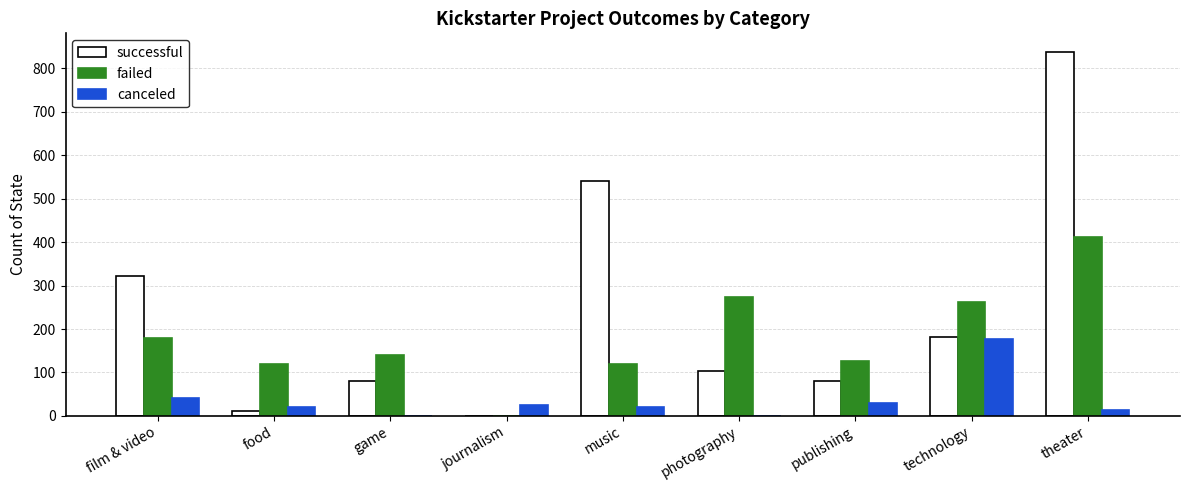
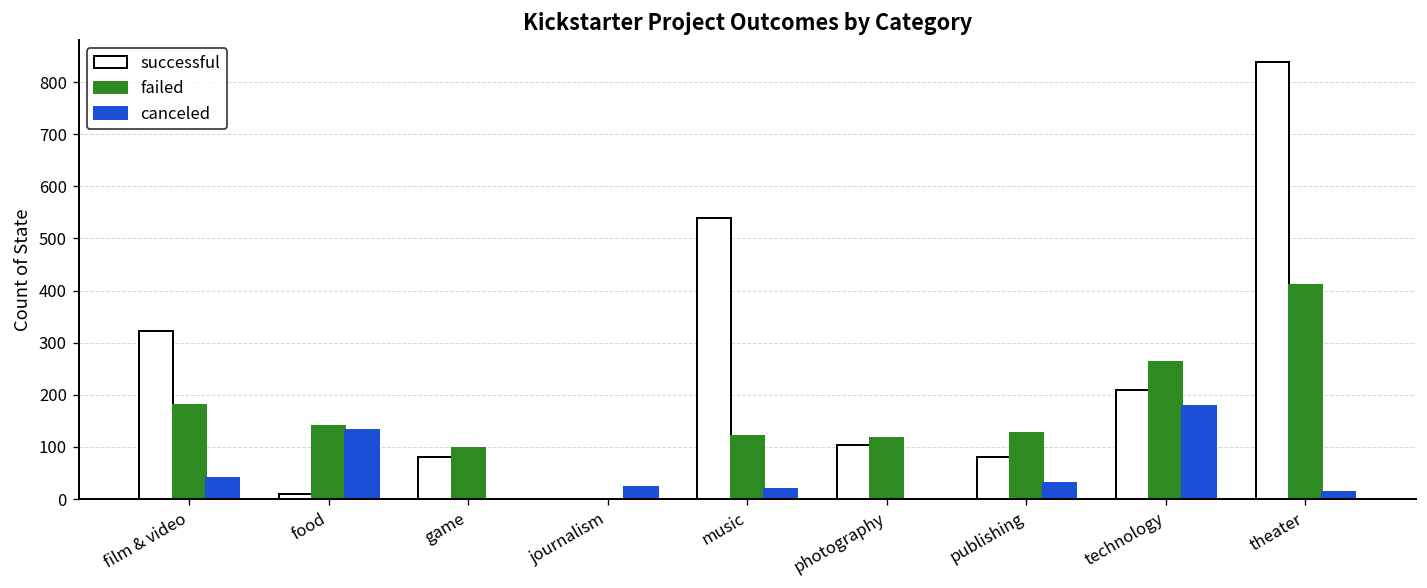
  {
    "successful": {
      "film & video": 320,
      "food": 10,
      "game": 80,
      "journalism": 0,
      "music": 540,
      "photography": 100,
      "publishing": 80,
-     "technology": 180,
+     "technology": 210,
      "theater": 840
    },
    "failed": {
      "film & video": 180,
-     "food": 120,
-     "game": 140,
+     "food": 140,
+     "game": 100,
      "journalism": 0,
      "music": 120,
-     "photography": 270,
+     "photography": 120,
      "publishing": 130,
      "technology": 260,
      "theater": 410
    },
    "canceled": {
      "film & video": 40,
-     "food": 20,
+     "food": 130,
      "game": 0,
      "journalism": 20,
      "music": 20,
      "photography": 0,
      "publishing": 30,
      "technology": 180,
      "theater": 10
    }
  }
